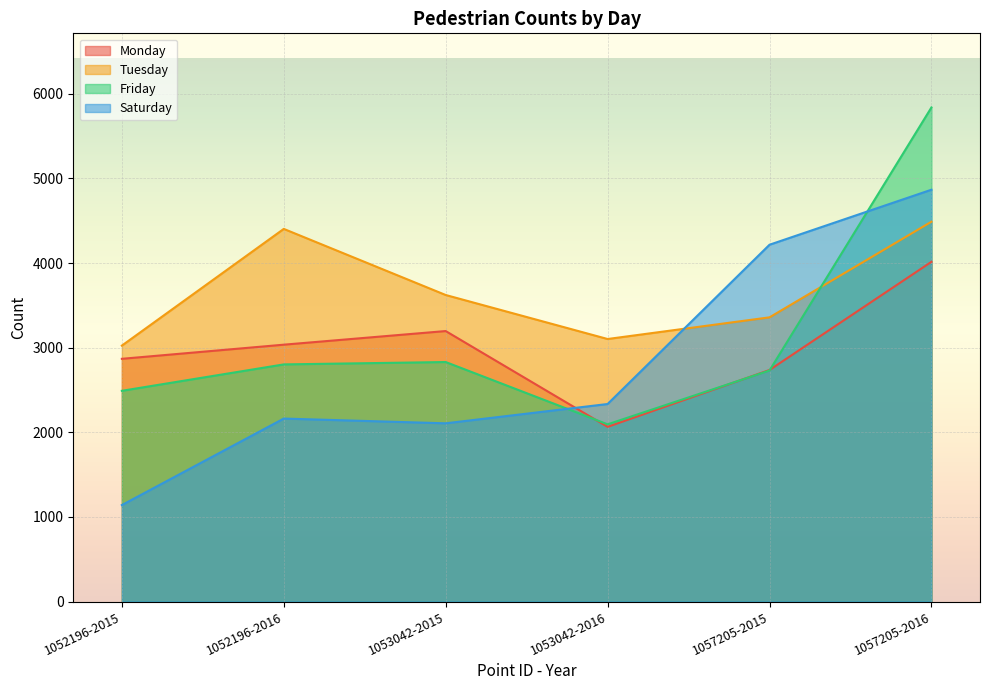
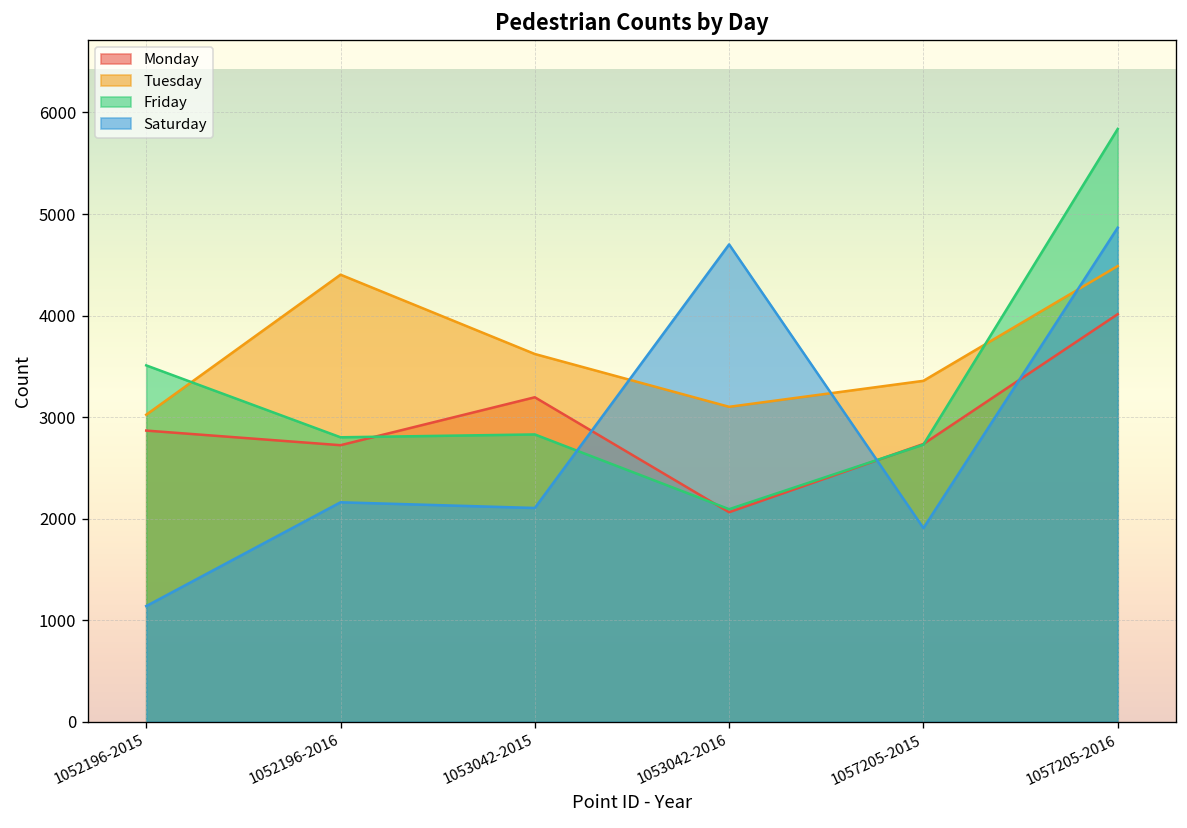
  {
    "Monday": {
      "1052196-2015": 2900,
-     "1052196-2016": 3000,
+     "1052196-2016": 2700,
      "1053042-2015": 3200,
      "1053042-2016": 2100,
      "1057205-2016": 4000
    },
    "Tuesday": {
      "1052196-2015": 3000,
      "1052196-2016": 4400,
      "1053042-2015": 3600,
      "1053042-2016": 3100,
      "1057205-2015": 3400,
      "1057205-2016": 4500
    },
    "Friday": {
-     "1052196-2015": 2500,
+     "1052196-2015": 3500,
      "1052196-2016": 2800,
      "1053042-2015": 2800,
      "1053042-2016": 2100,
      "1057205-2016": 5800
    },
    "Saturday": {
      "1052196-2015": 1100,
      "1052196-2016": 2200,
      "1053042-2015": 2100,
-     "1053042-2016": 2300,
-     "1057205-2015": 4200,
+     "1053042-2016": 4700,
+     "1057205-2015": 1900,
      "1057205-2016": 4900
    }
  }
